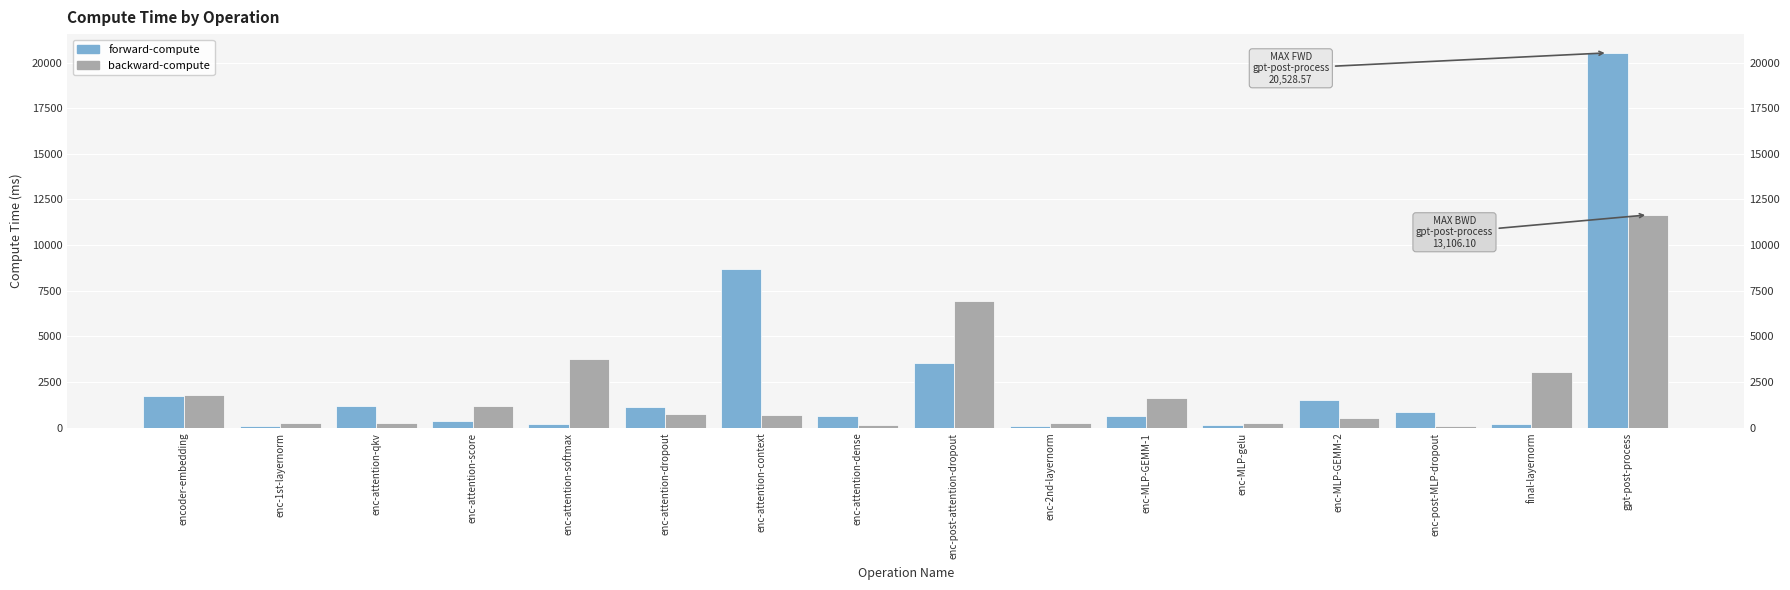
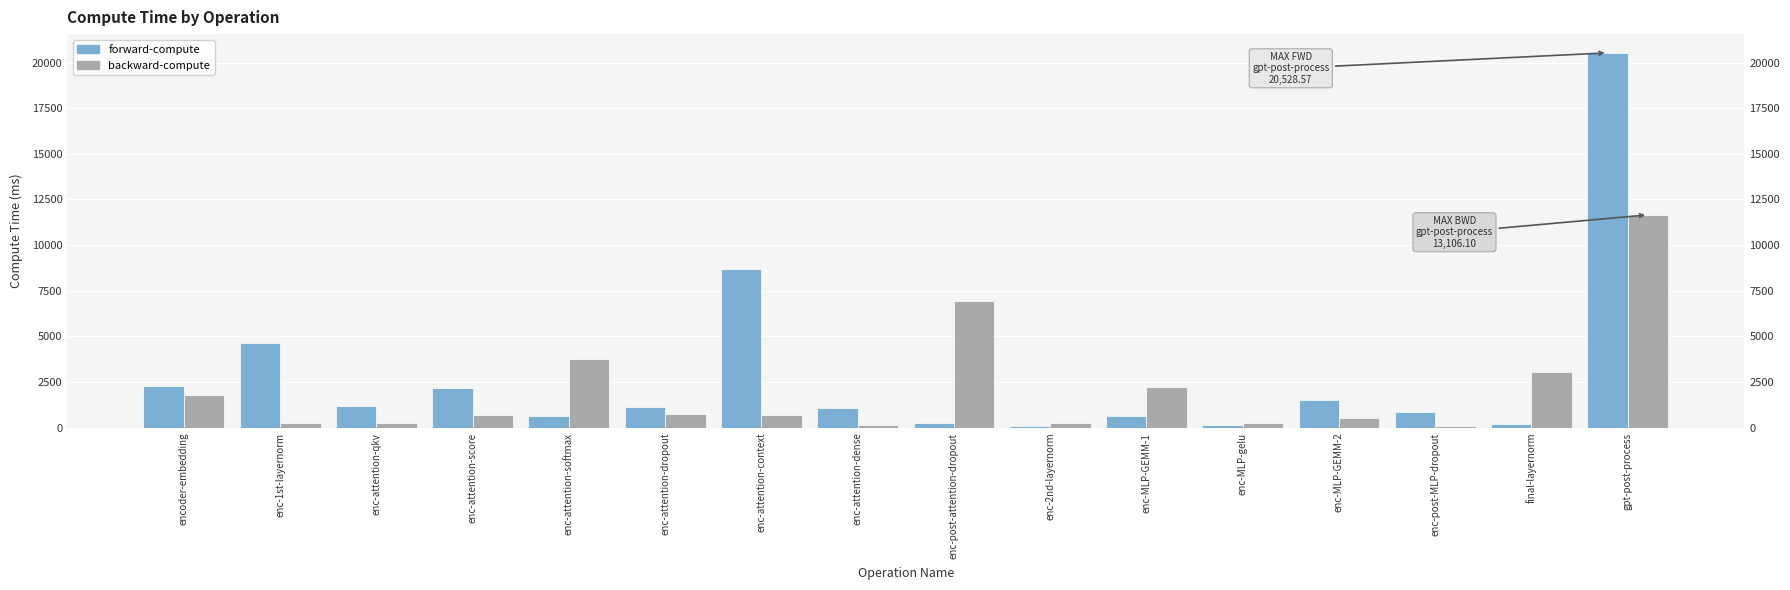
  {
    "forward-compute": {
-     "encoder-embedding": 1700,
-     "enc-1st-layernorm": 100,
+     "encoder-embedding": 2300,
+     "enc-1st-layernorm": 4700,
      "enc-attention-qkv": 1200,
-     "enc-attention-score": 400,
-     "enc-attention-softmax": 200,
+     "enc-attention-score": 2200,
+     "enc-attention-softmax": 700,
      "enc-attention-dropout": 1200,
      "enc-attention-context": 8700,
-     "enc-attention-dense": 600,
-     "enc-post-attention-dropout": 3600,
+     "enc-attention-dense": 1100,
+     "enc-post-attention-dropout": 300,
      "enc-MLP-GEMM-1": 700,
      "enc-MLP-gelu": 200,
      "enc-MLP-GEMM-2": 1500,
      "enc-post-MLP-dropout": 900,
      "final-layernorm": 200
    },
    "backward-compute": {
      "encoder-embedding": 1800,
      "enc-1st-layernorm": 300,
      "enc-attention-qkv": 300,
-     "enc-attention-score": 1200,
+     "enc-attention-score": 700,
      "enc-attention-softmax": 3800,
      "enc-attention-dropout": 800,
      "enc-attention-context": 700,
      "enc-attention-dense": 100,
      "enc-post-attention-dropout": 6900,
      "enc-2nd-layernorm": 300,
-     "enc-MLP-GEMM-1": 1600,
+     "enc-MLP-GEMM-1": 2200,
      "enc-MLP-gelu": 200,
      "enc-MLP-GEMM-2": 500,
      "final-layernorm": 3000
    }
  }
